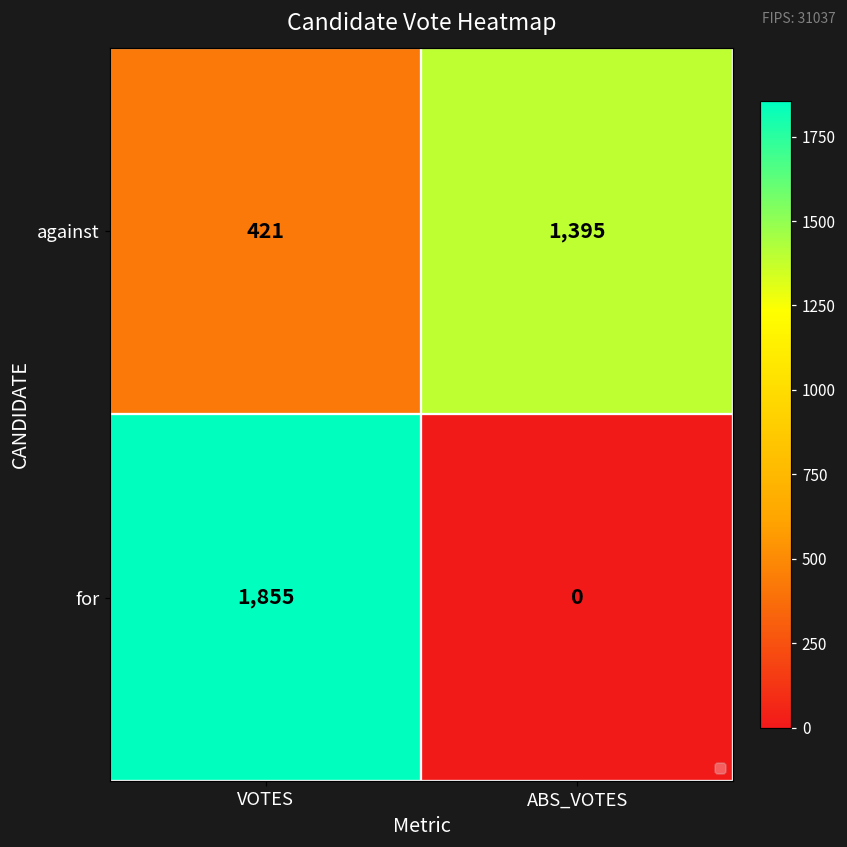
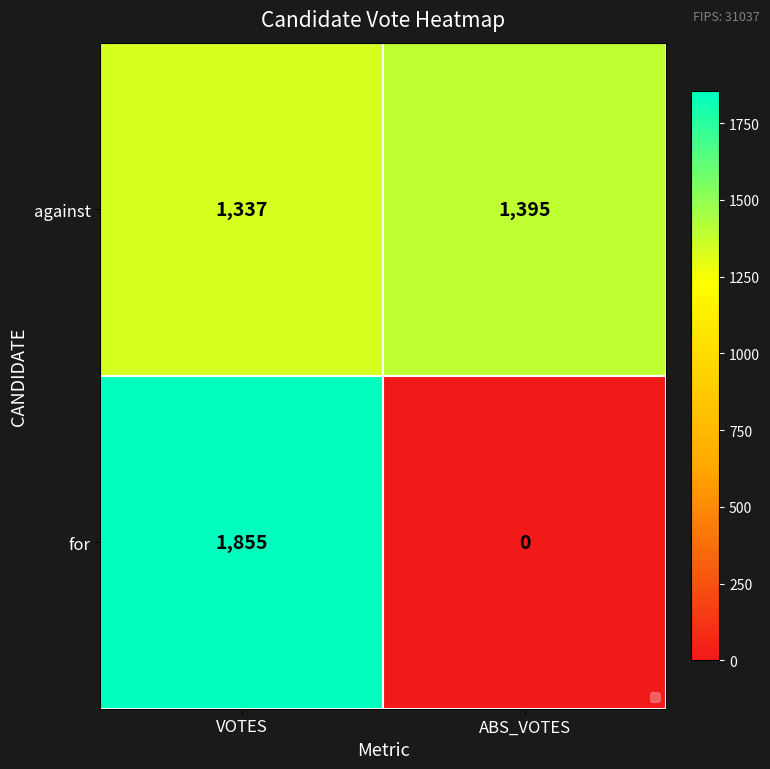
  {
    "against": {
-     "VOTES": "421",
+     "VOTES": "1,337",
      "ABS_VOTES": "1,395"
    },
    "for": {
      "VOTES": "1,855",
      "ABS_VOTES": "0"
    }
  }
